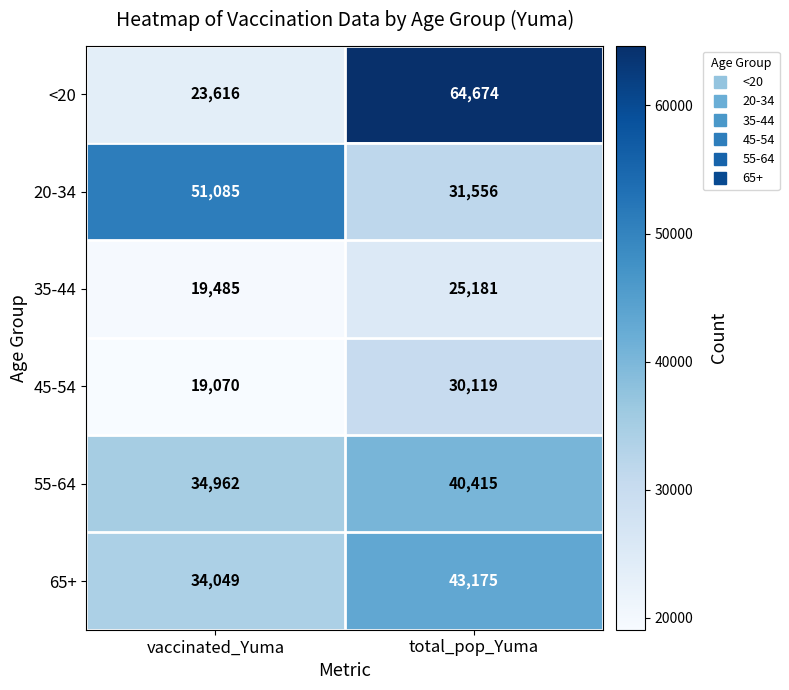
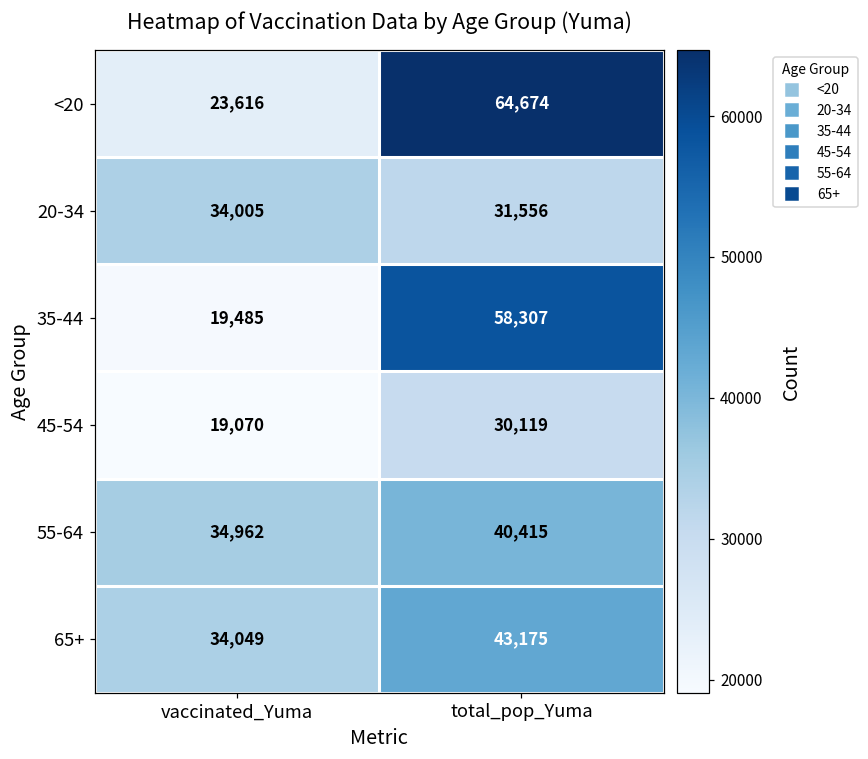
  {
    "<20": {
      "vaccinated_Yuma": "23,616",
      "total_pop_Yuma": "64,674"
    },
    "20-34": {
-     "vaccinated_Yuma": "51,085",
+     "vaccinated_Yuma": "34,005",
      "total_pop_Yuma": "31,556"
    },
    "35-44": {
      "vaccinated_Yuma": "19,485",
-     "total_pop_Yuma": "25,181"
+     "total_pop_Yuma": "58,307"
    },
    "45-54": {
      "vaccinated_Yuma": "19,070",
      "total_pop_Yuma": "30,119"
    },
    "55-64": {
      "vaccinated_Yuma": "34,962",
      "total_pop_Yuma": "40,415"
    },
    "65+": {
      "vaccinated_Yuma": "34,049",
      "total_pop_Yuma": "43,175"
    }
  }
